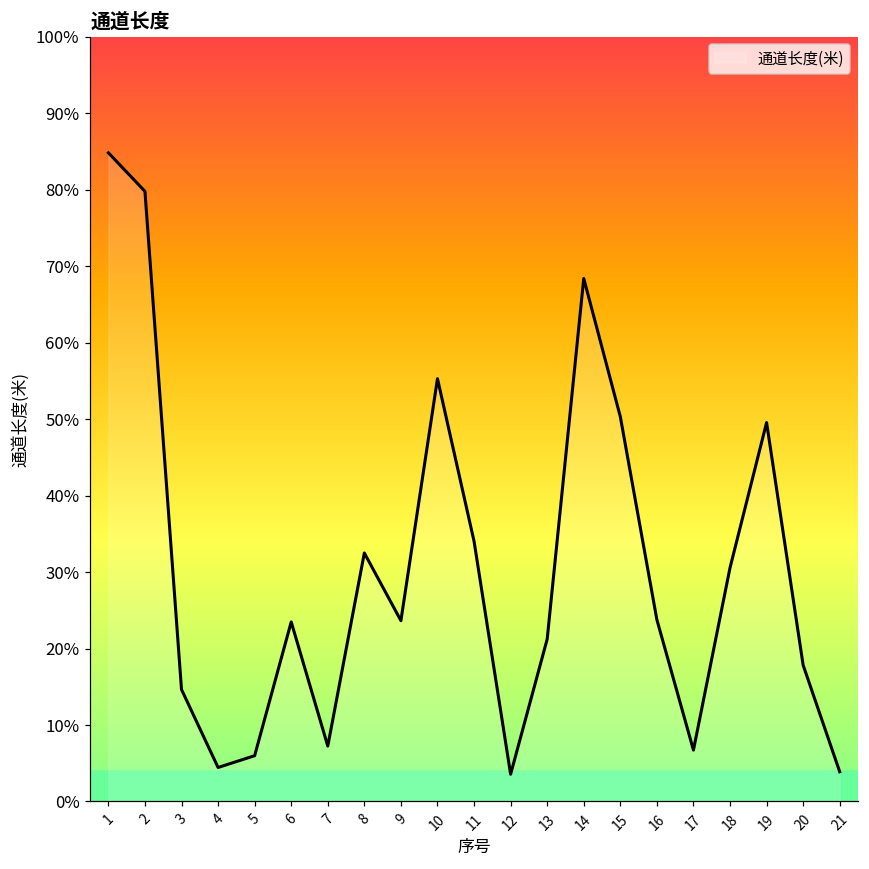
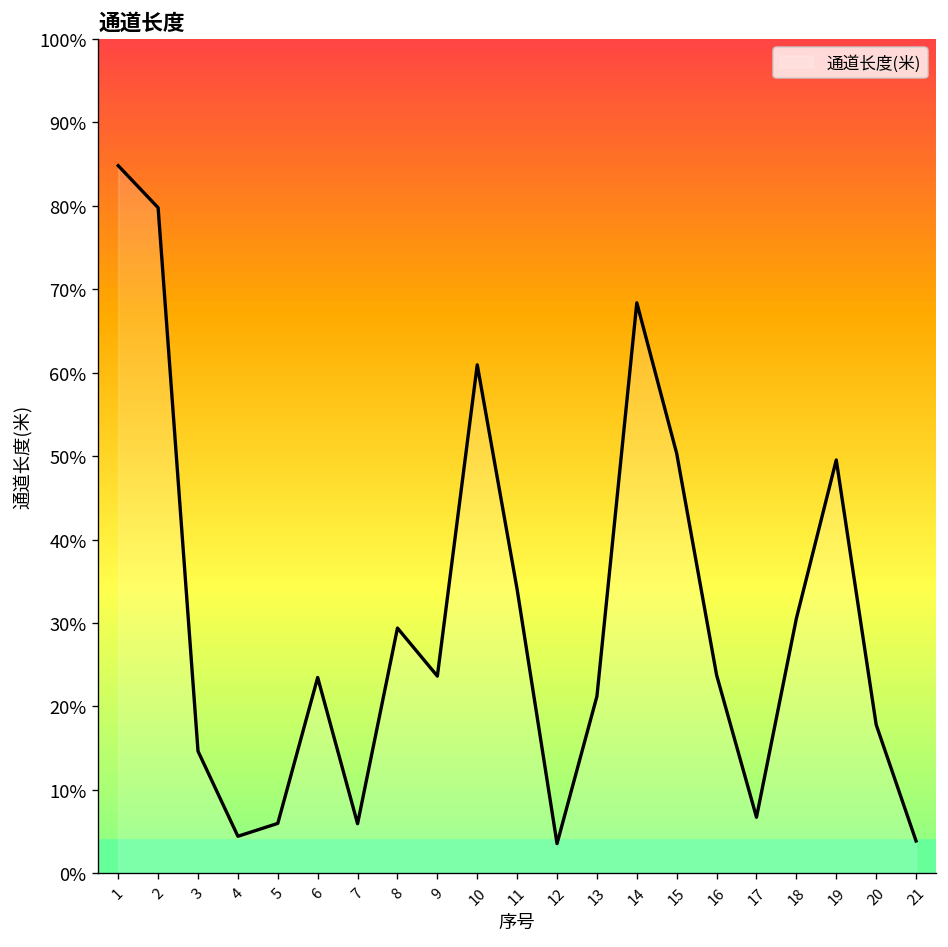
  {
    "1": "85%",
    "2": "80%",
    "3": "15%",
    "4": "4%",
    "5": "6%",
    "6": "23%",
-   "7": "7%",
-   "8": "32%",
+   "7": "6%",
+   "8": "29%",
    "9": "24%",
-   "10": "55%",
+   "10": "61%",
    "11": "34%",
    "13": "21%",
    "14": "68%",
    "15": "50%",
    "16": "24%",
    "17": "7%",
    "18": "31%",
    "19": "50%",
    "20": "18%"
  }
